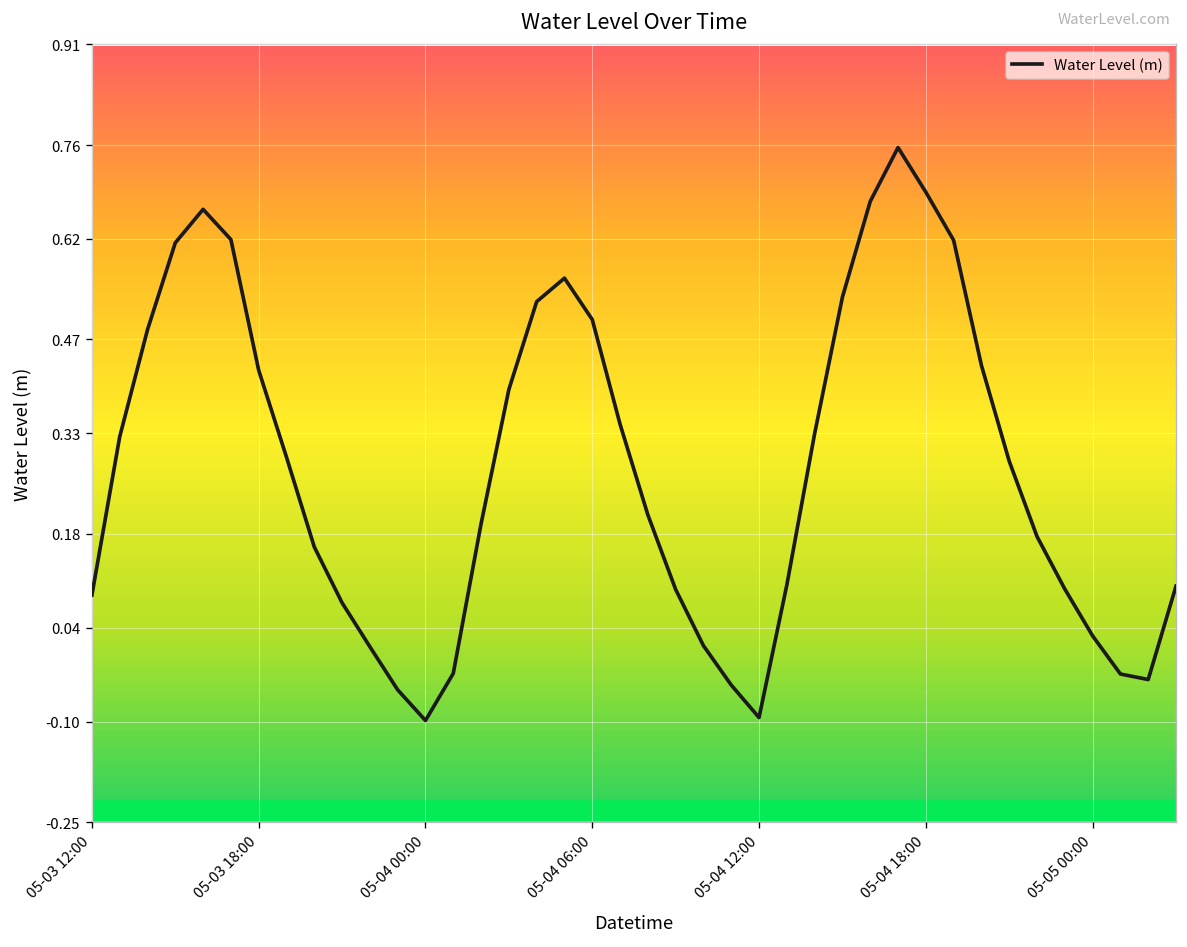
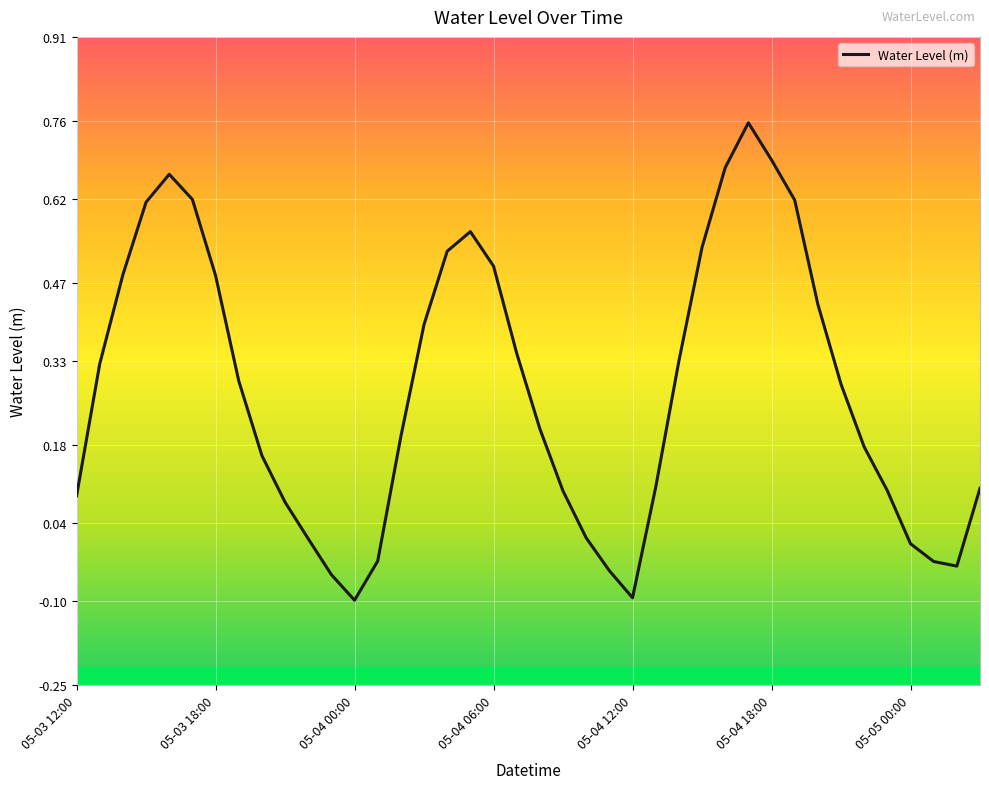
  {
    "05-03 12:00": 0.09,
-   "05-03 18:00": 0.42,
+   "05-03 18:00": 0.48,
    "05-04 00:00": -0.10,
    "05-04 06:00": 0.50,
    "05-04 12:00": -0.09,
    "05-04 18:00": 0.69,
-   "05-05 00:00": 0.03
+   "05-05 00:00": 0.00
  }
